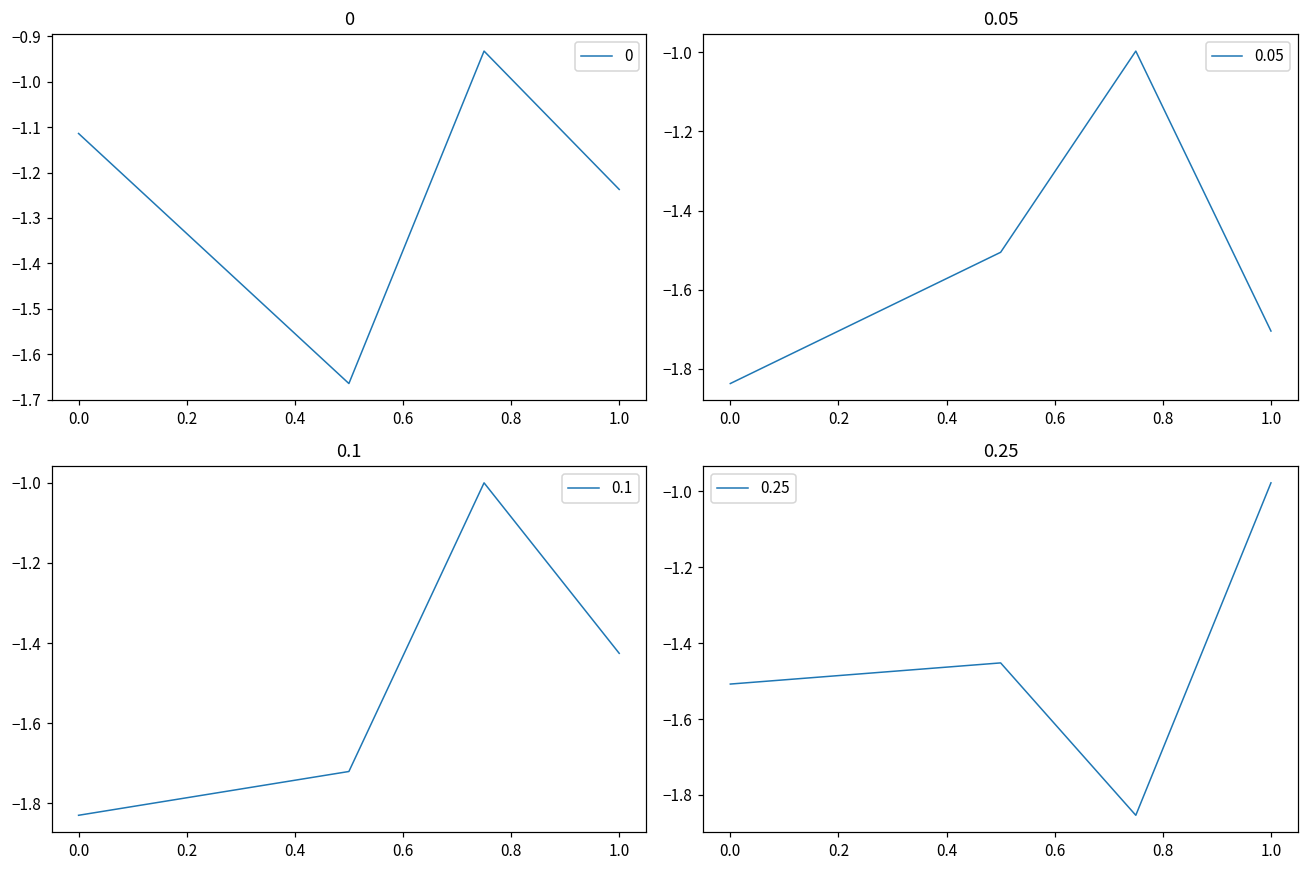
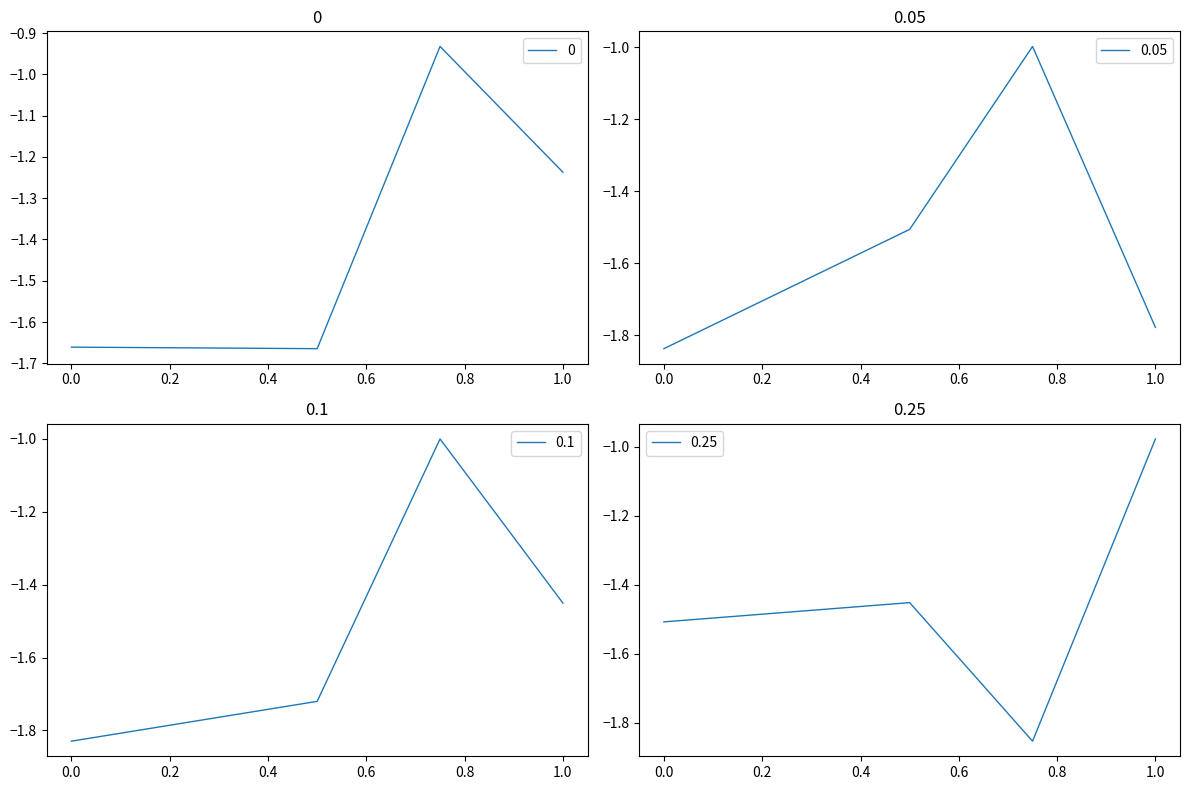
  {
    "0": {
-     "0.0": -1.11,
+     "0.0": -1.66,
      "1.0": -1.24
    },
    "0.05": {
      "0.0": -1.84,
-     "1.0": -1.70
+     "1.0": -1.78
    },
    "0.1": {
      "0.0": -1.83,
-     "1.0": -1.43
+     "1.0": -1.45
    },
    "0.25": {
      "0.0": -1.51,
      "1.0": -0.98
    }
  }
